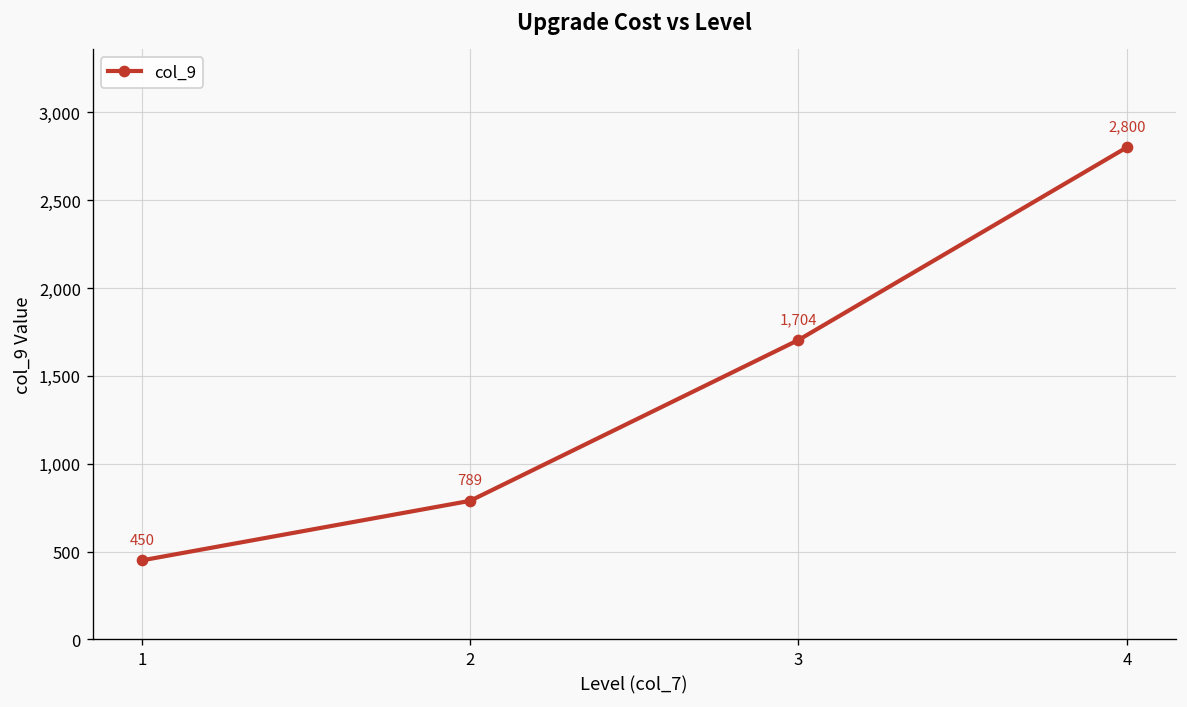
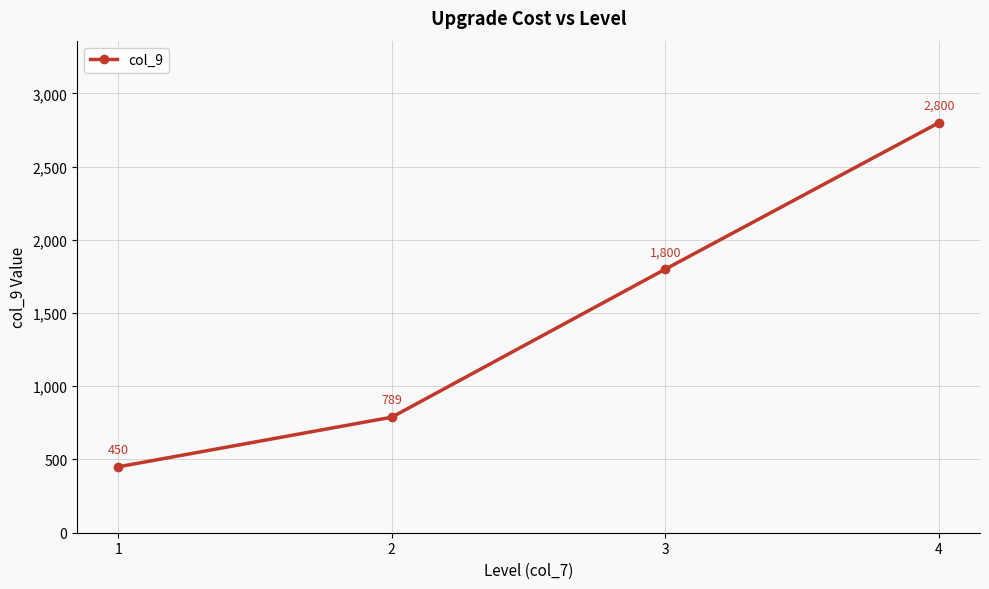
  {
    "1": "450",
    "2": "789",
-   "3": "1,704",
+   "3": "1,800",
    "4": "2,800"
  }
